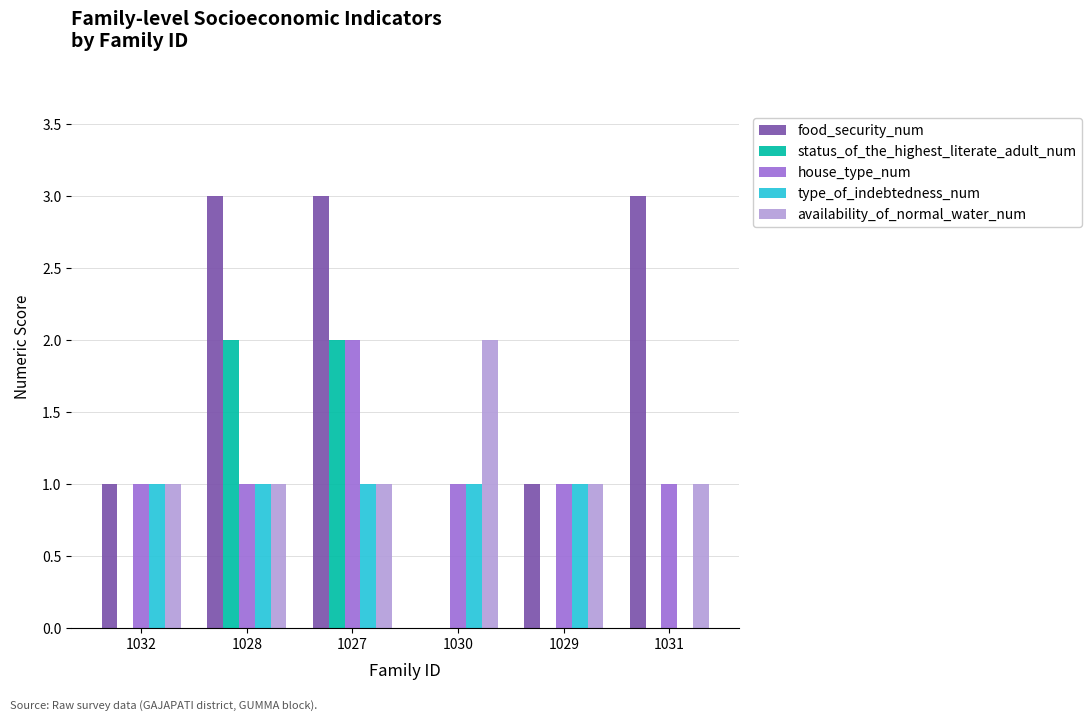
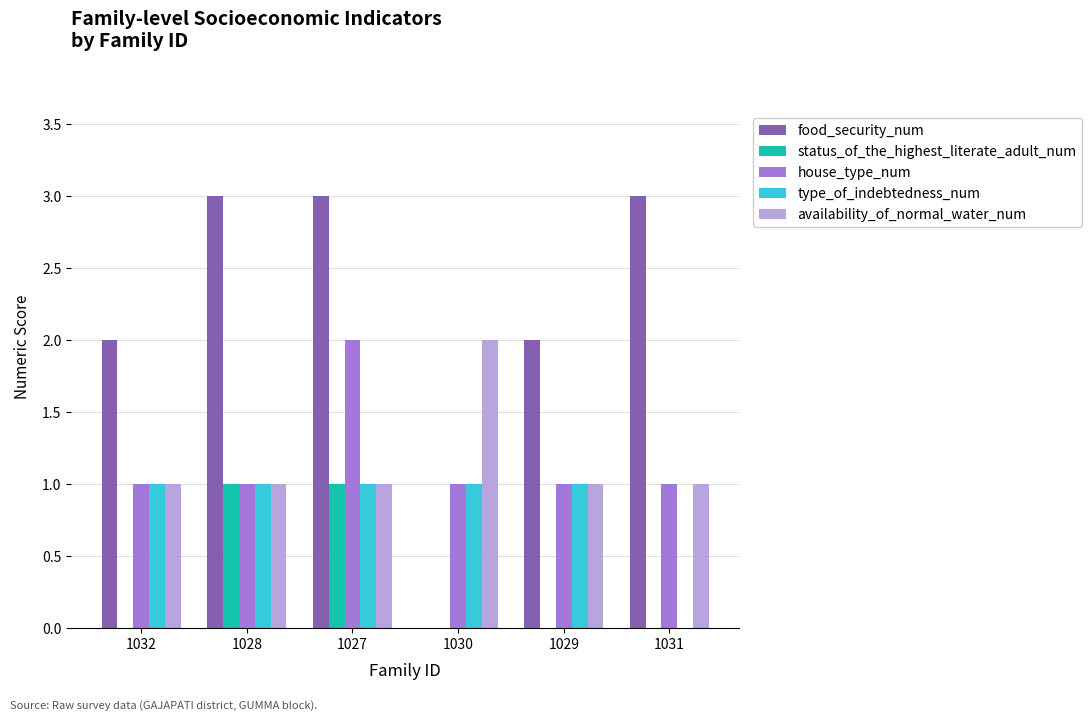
  {
    "food_security_num": {
-     "1032": 1,
+     "1032": 2,
      "1028": 3,
      "1027": 3,
      "1030": 0,
-     "1029": 1,
+     "1029": 2,
      "1031": 3
    },
    "status_of_the_highest_literate_adult_num": {
      "1032": 0,
-     "1028": 2,
-     "1027": 2,
+     "1028": 1,
+     "1027": 1,
      "1030": 0,
      "1029": 0,
      "1031": 0
    },
    "type_of_indebtedness_num": {
      "1032": 1,
      "1028": 1,
      "1027": 1,
      "1030": 1,
      "1029": 1,
      "1031": 0
    }
  }
